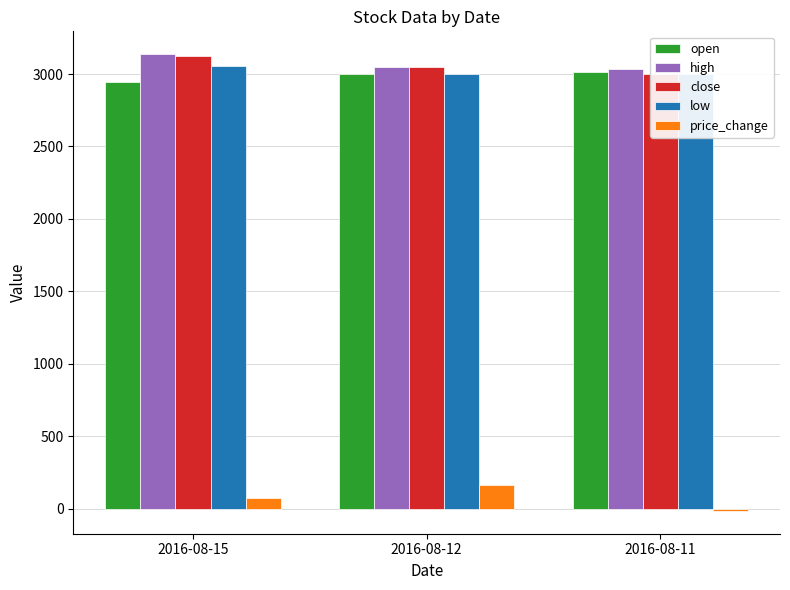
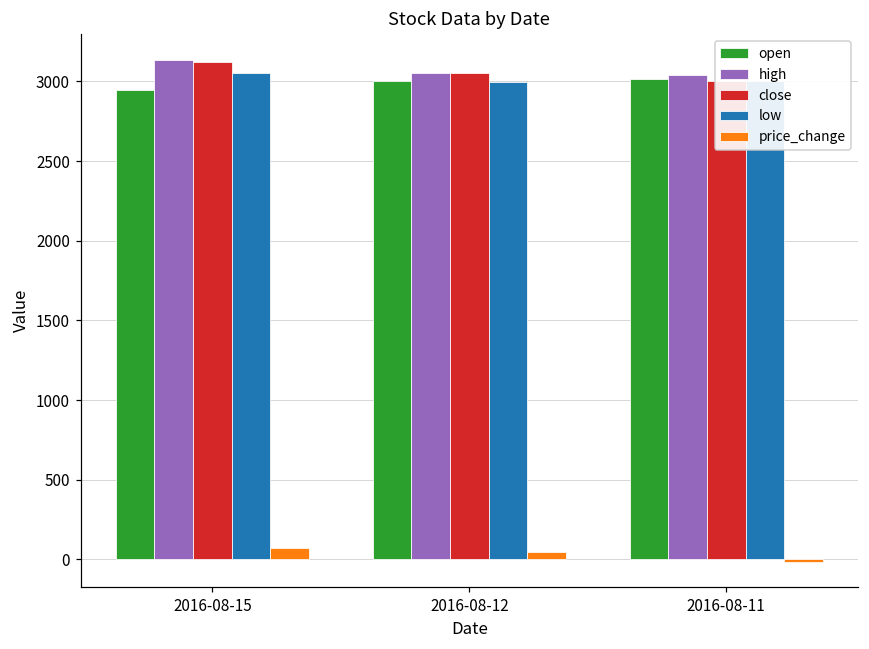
  {
    "open": {
      "2016-08-15": 2940,
      "2016-08-12": 3000,
      "2016-08-11": 3010
    },
    "high": {
      "2016-08-15": 3140,
      "2016-08-12": 3050,
      "2016-08-11": 3040
    },
    "close": {
      "2016-08-15": 3130,
      "2016-08-12": 3050
    },
    "low": {
      "2016-08-15": 3050,
      "2016-08-12": 3000
    },
    "price_change": {
      "2016-08-15": 70,
-     "2016-08-12": 160
+     "2016-08-12": 50
    }
  }
